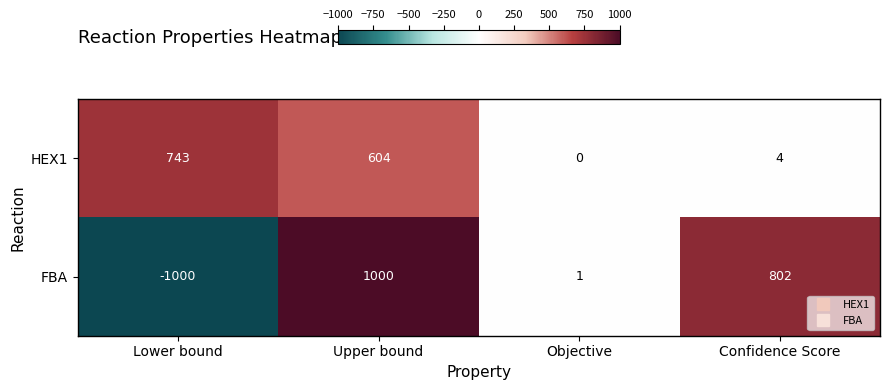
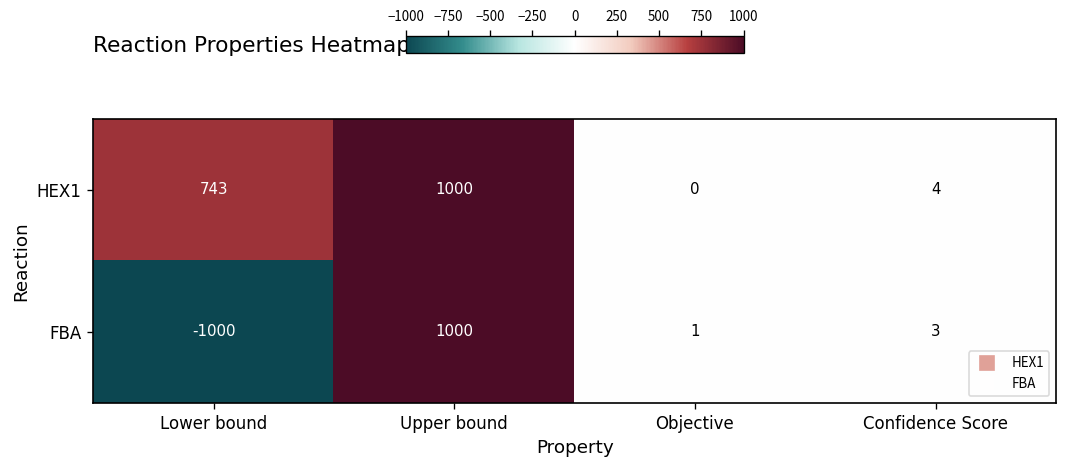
  {
    "HEX1": {
      "Lower bound": 743,
-     "Upper bound": 604,
+     "Upper bound": 1000,
      "Objective": 0,
      "Confidence Score": 4
    },
    "FBA": {
      "Lower bound": -1000,
      "Upper bound": 1000,
      "Objective": 1,
-     "Confidence Score": 802
+     "Confidence Score": 3
    }
  }
